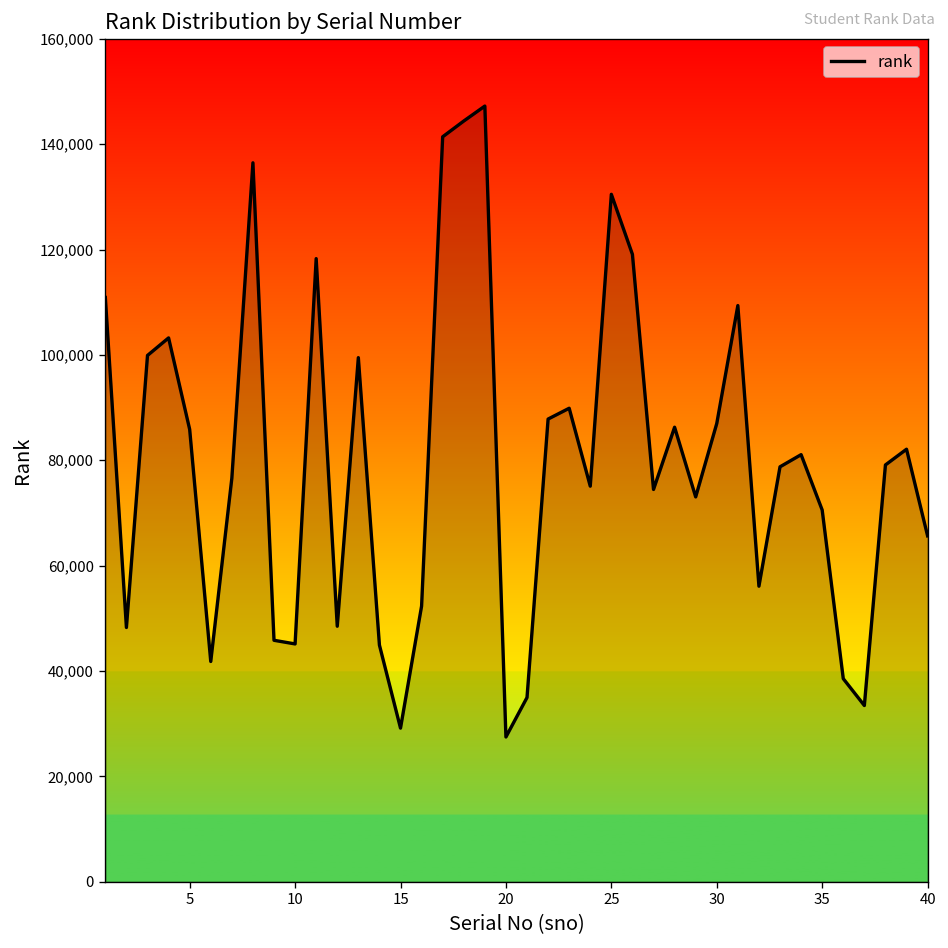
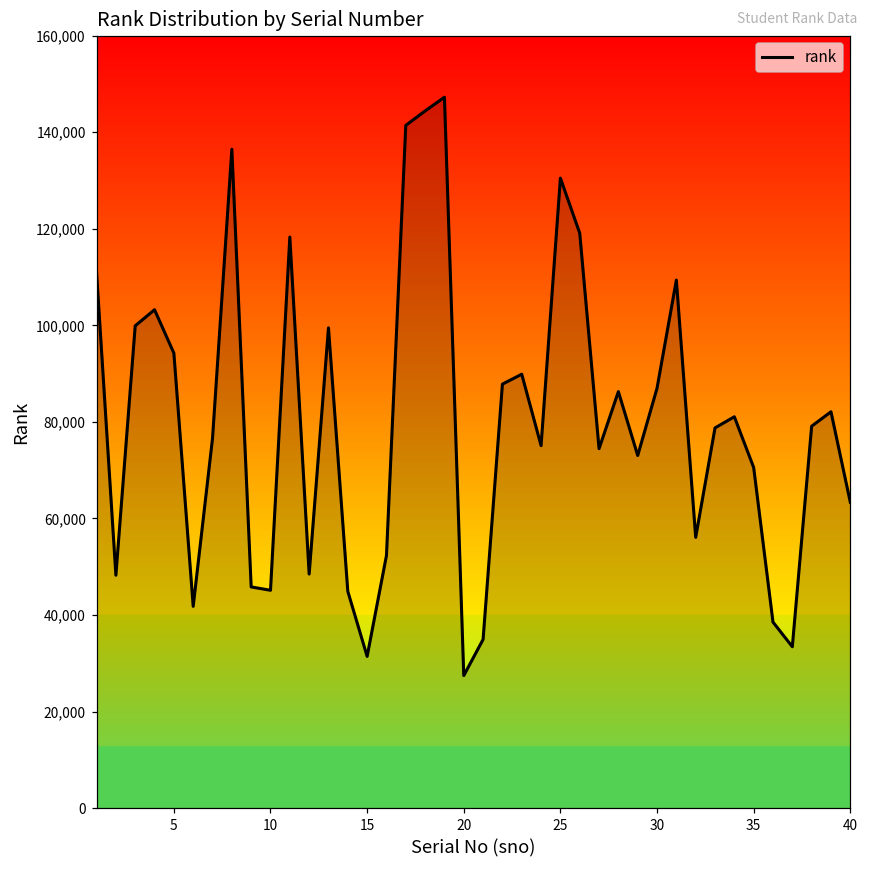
  {
-   "5": "86,000",
+   "5": "94,000",
    "10": "45,000",
-   "15": "29,000",
+   "15": "31,000",
    "20": "27,000",
    "25": "130,000",
    "30": "87,000",
    "35": "71,000",
-   "40": "66,000"
+   "40": "63,000"
  }
